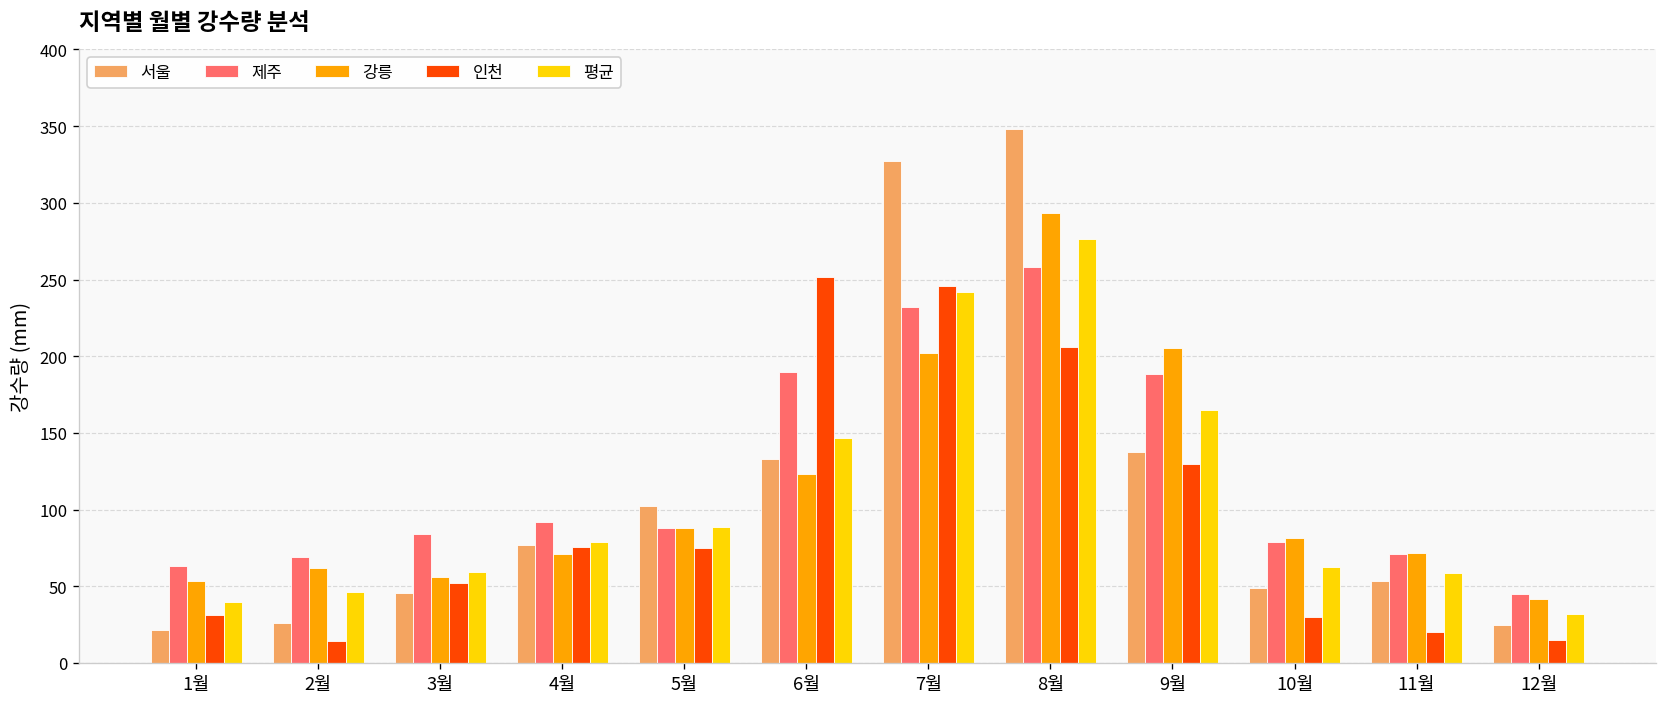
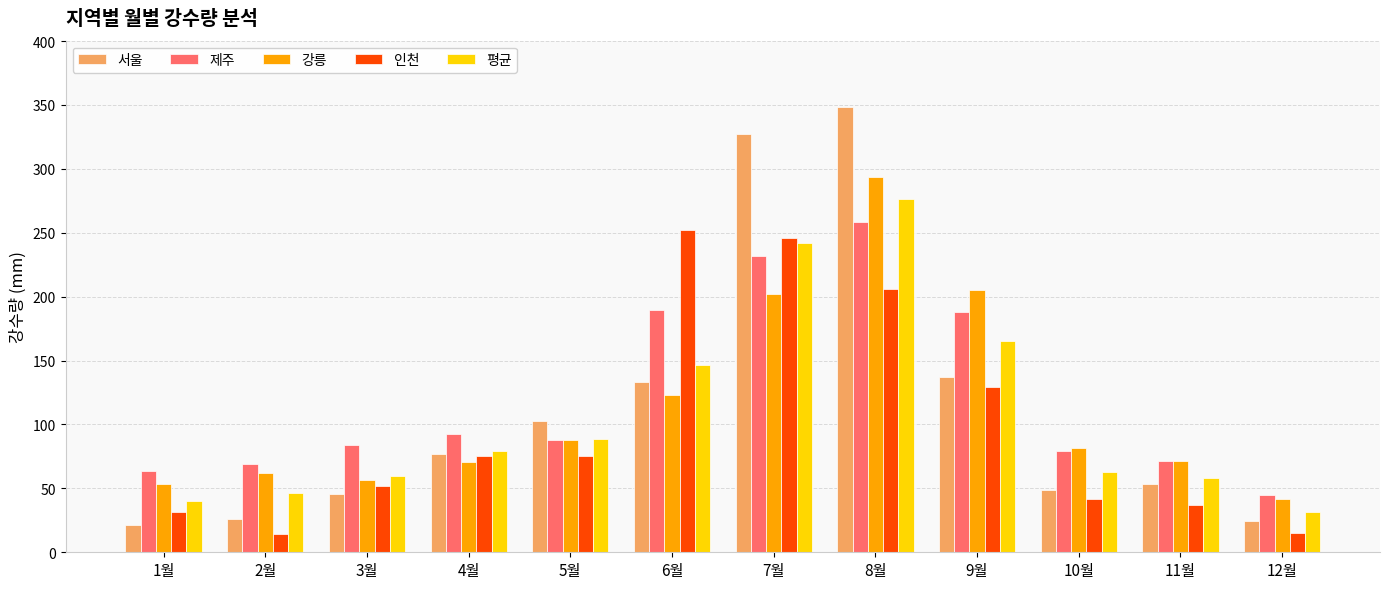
  {
    "인천": {
      "1월": 32,
      "2월": 14,
      "3월": 52,
      "4월": 75,
      "5월": 75,
      "6월": 252,
      "7월": 246,
      "8월": 206,
      "9월": 130,
-     "10월": 30,
-     "11월": 20,
+     "10월": 42,
+     "11월": 37,
      "12월": 15
    }
  }
